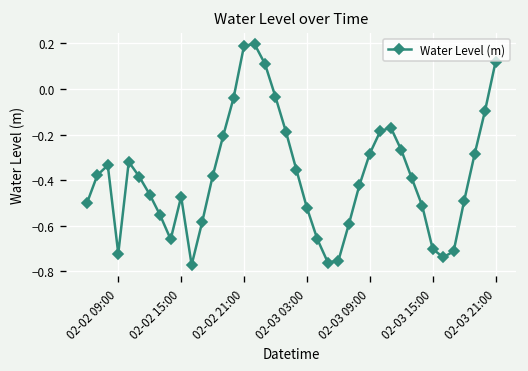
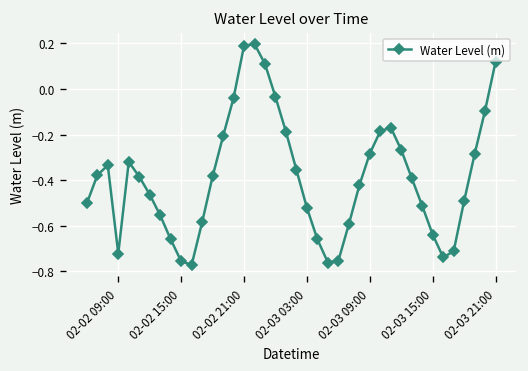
  {
    "02-02 09:00": -0.72,
-   "02-02 15:00": -0.47,
+   "02-02 15:00": -0.76,
    "02-02 21:00": 0.19,
    "02-03 03:00": -0.52,
    "02-03 09:00": -0.28,
-   "02-03 15:00": -0.70,
+   "02-03 15:00": -0.64,
    "02-03 21:00": 0.12
  }
